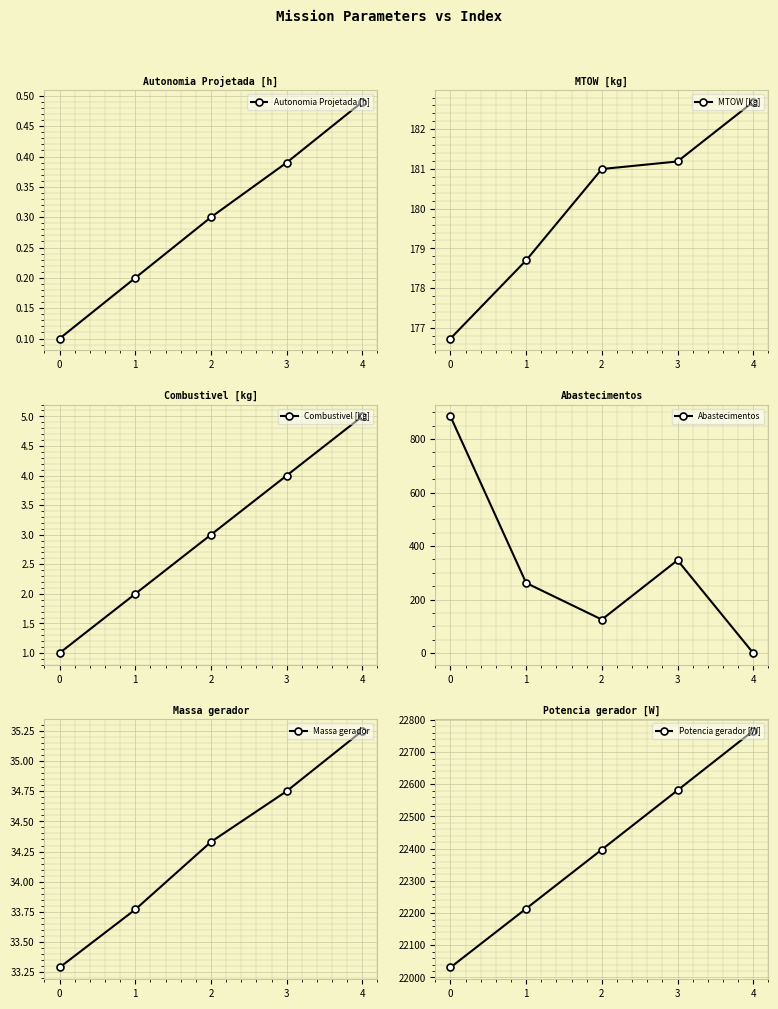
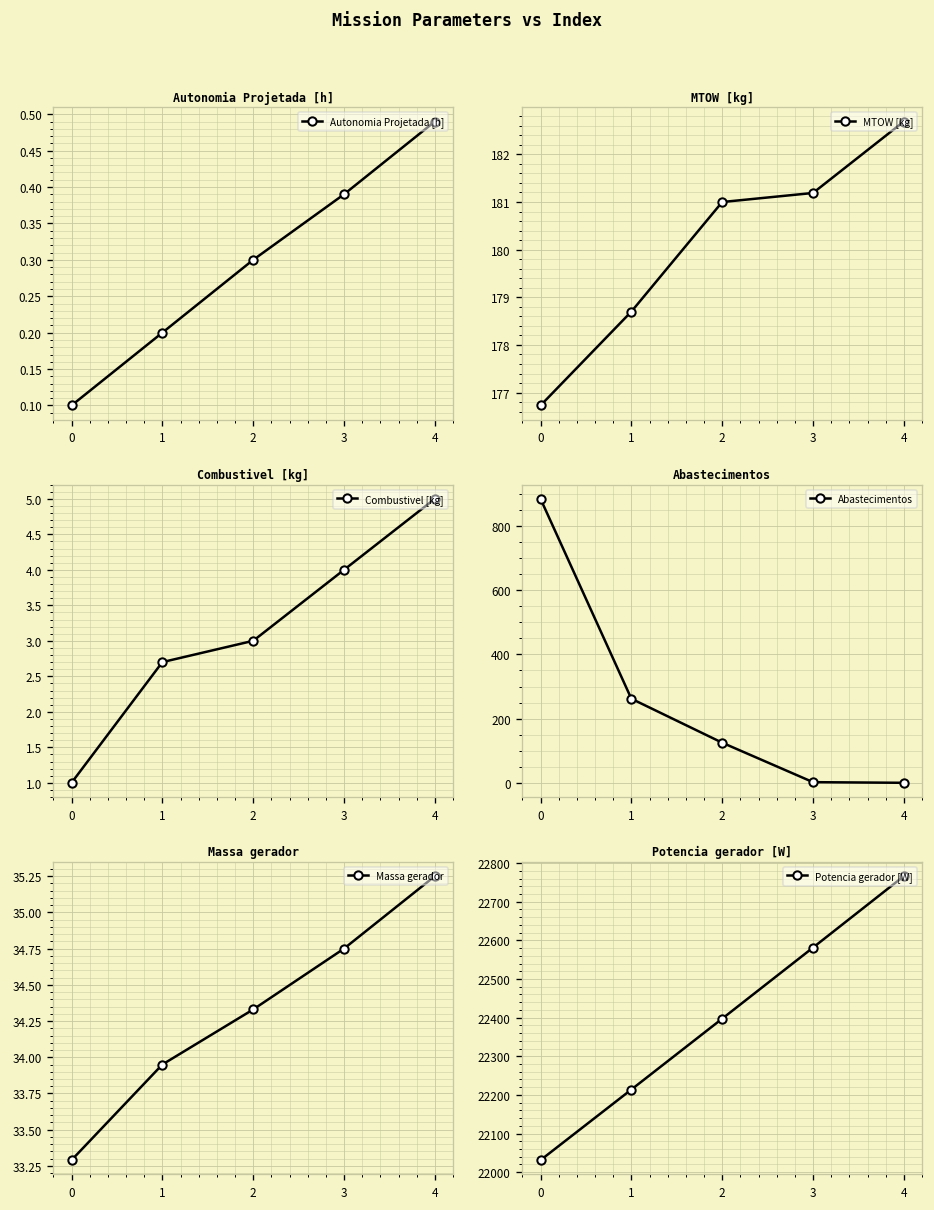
  {
    "Autonomia Projetada [h]": {
      "0": 0.10,
      "1": 0.20,
      "2": 0.30,
      "3": 0.39
    },
    "MTOW [kg]": {
      "0": 176.7,
      "1": 178.7,
      "2": 181.0,
      "3": 181.2
    },
    "Combustivel [kg]": {
      "0": 1.0,
-     "1": 2.0,
+     "1": 2.7,
      "2": 3.0,
      "3": 4.0
    },
    "Abastecimentos": {
      "0": 890,
      "1": 260,
      "2": 130,
-     "3": 350,
+     "3": 0,
      "4": 0
    },
    "Massa gerador": {
      "0": 33.29,
-     "1": 33.77,
+     "1": 33.95,
      "2": 34.33,
      "3": 34.75
    },
    "Potencia gerador [W]": {
      "0": 22030,
      "1": 22210,
      "2": 22400,
      "3": 22580
    }
  }
